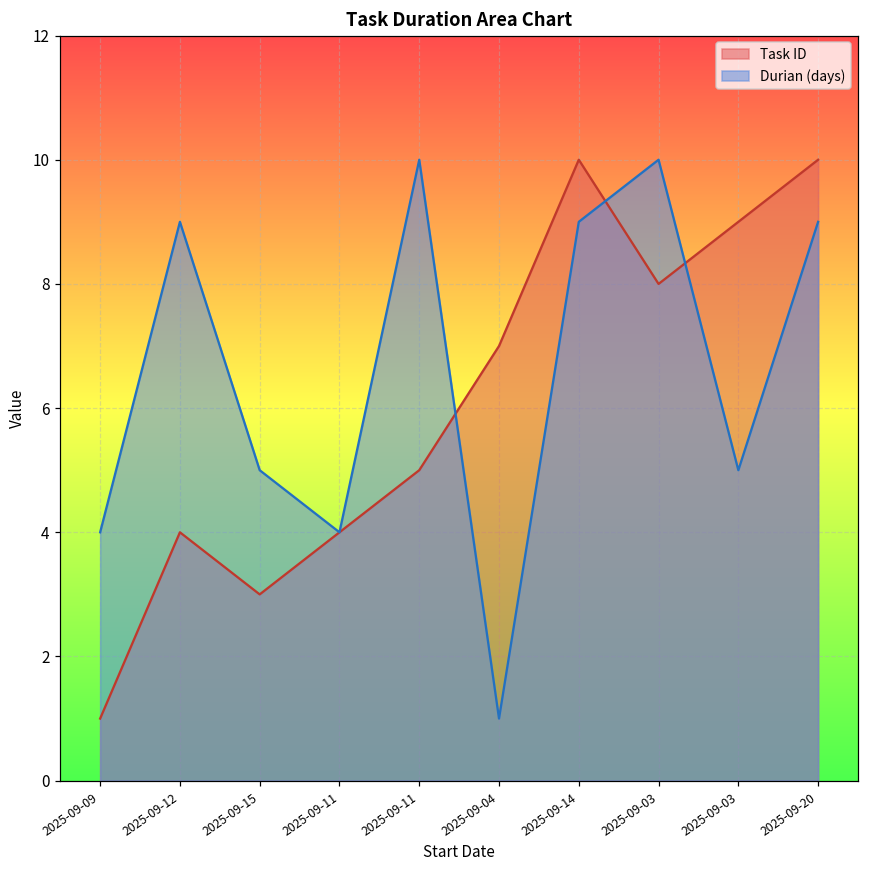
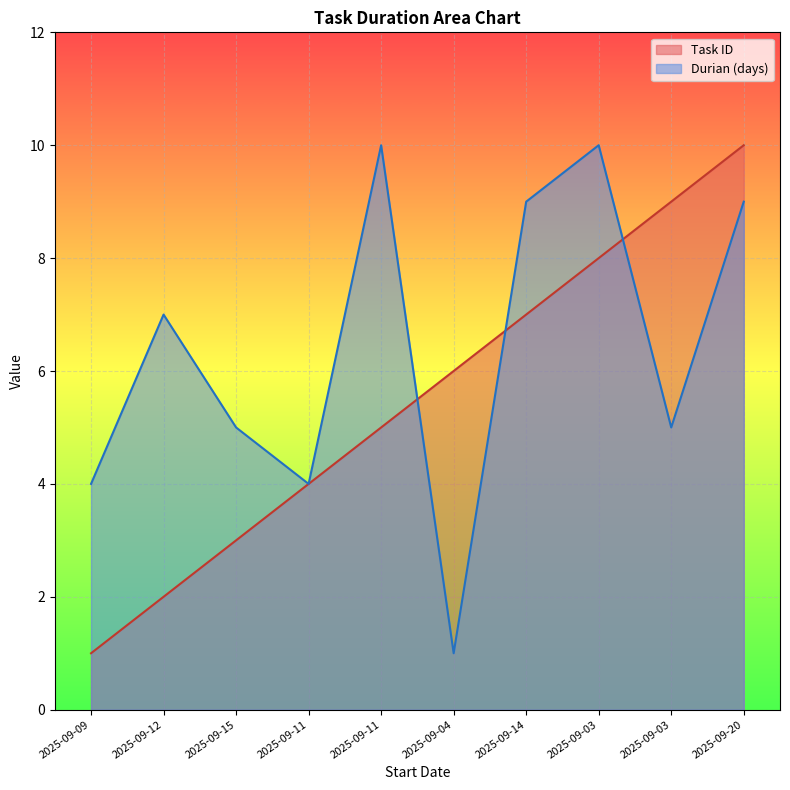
  {
    "Task ID": {
      "2025-09-09": 1,
-     "2025-09-12": 4,
+     "2025-09-12": 2,
      "2025-09-15": 3,
-     "2025-09-04": 7,
-     "2025-09-14": 10,
+     "2025-09-04": 6,
+     "2025-09-14": 7,
      "2025-09-20": 10
    },
    "Durian (days)": {
      "2025-09-09": 4,
-     "2025-09-12": 9,
+     "2025-09-12": 7,
      "2025-09-15": 5,
      "2025-09-04": 1,
      "2025-09-14": 9,
      "2025-09-20": 9
    }
  }
